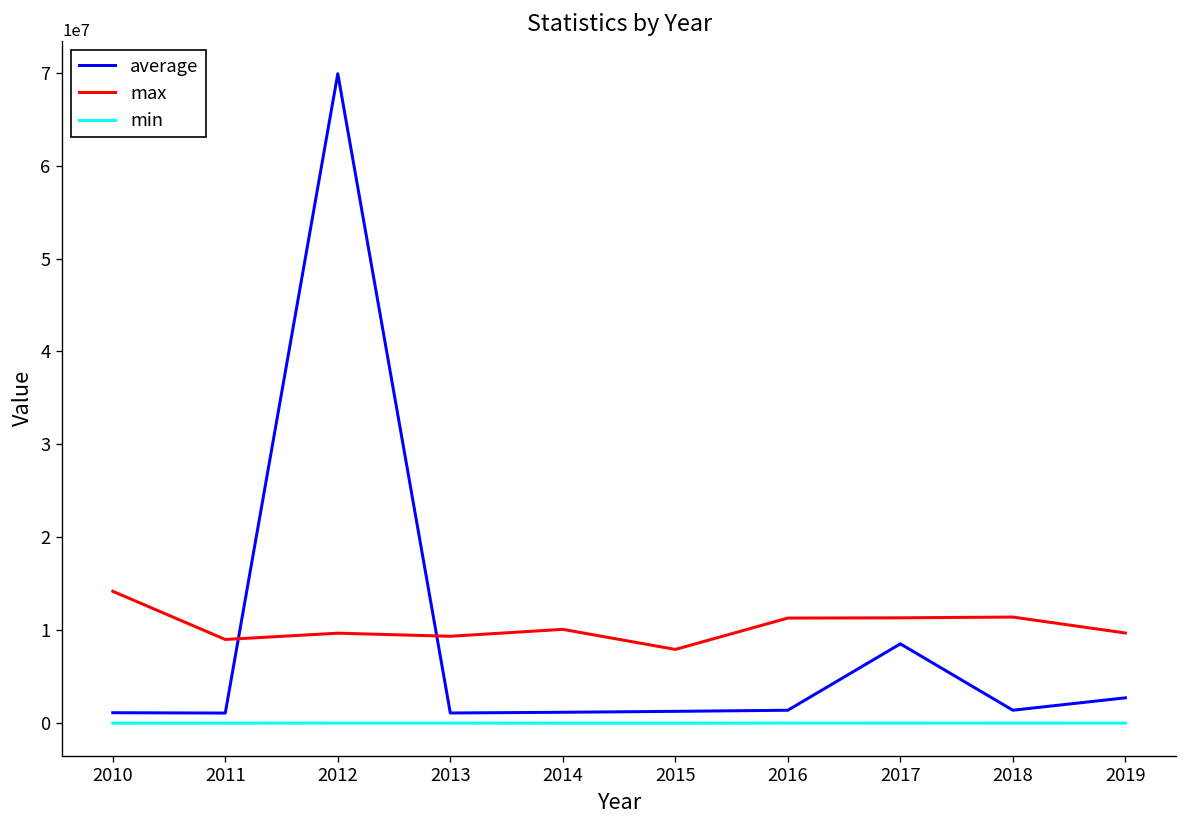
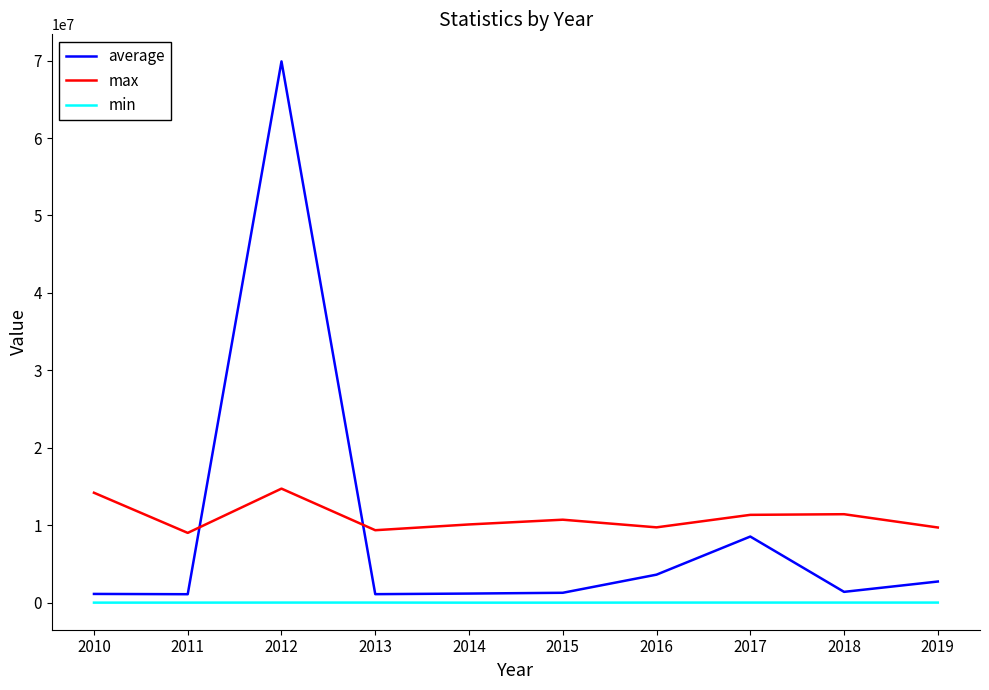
  {
    "average": {
      "2010": 1000000,
      "2011": 1000000,
      "2012": 70000000,
      "2013": 1000000,
      "2014": 1000000,
      "2015": 1000000,
-     "2016": 1000000,
+     "2016": 4000000,
      "2017": 9000000,
      "2018": 1000000,
      "2019": 3000000
    },
    "max": {
      "2010": 14000000,
      "2011": 9000000,
-     "2012": 10000000,
+     "2012": 15000000,
      "2013": 9000000,
      "2014": 10000000,
-     "2015": 8000000,
-     "2016": 11000000,
+     "2015": 11000000,
+     "2016": 10000000,
      "2017": 11000000,
      "2018": 11000000,
      "2019": 10000000
    },
    "min": {
      "2010": 0,
      "2011": 0,
      "2012": 0,
      "2013": 0,
      "2014": 0,
      "2015": 0,
      "2016": 0,
      "2017": 0,
      "2018": 0,
      "2019": 0
    }
  }
